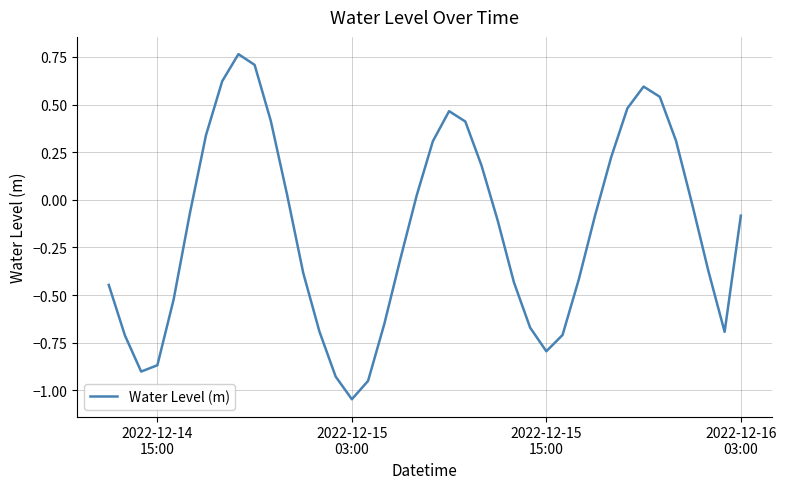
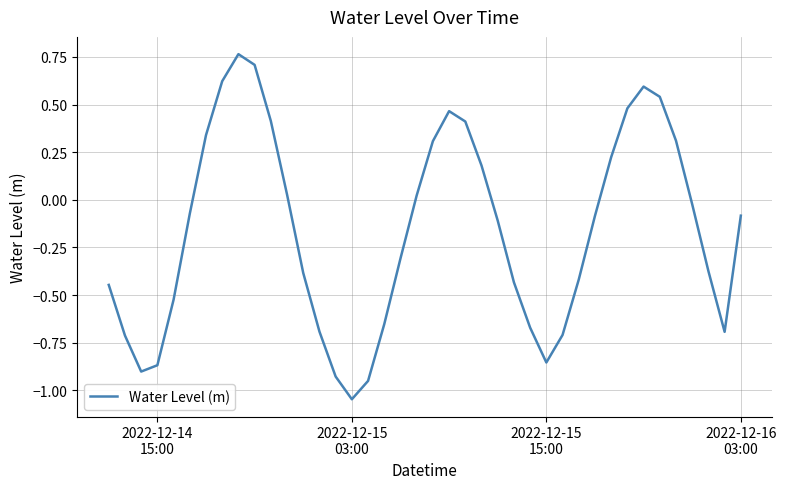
  {
    "2022-12-14 15:00": -0.87,
    "2022-12-15 03:00": -1.05,
-   "2022-12-15 15:00": -0.80,
+   "2022-12-15 15:00": -0.85,
    "2022-12-16 03:00": -0.08
  }
